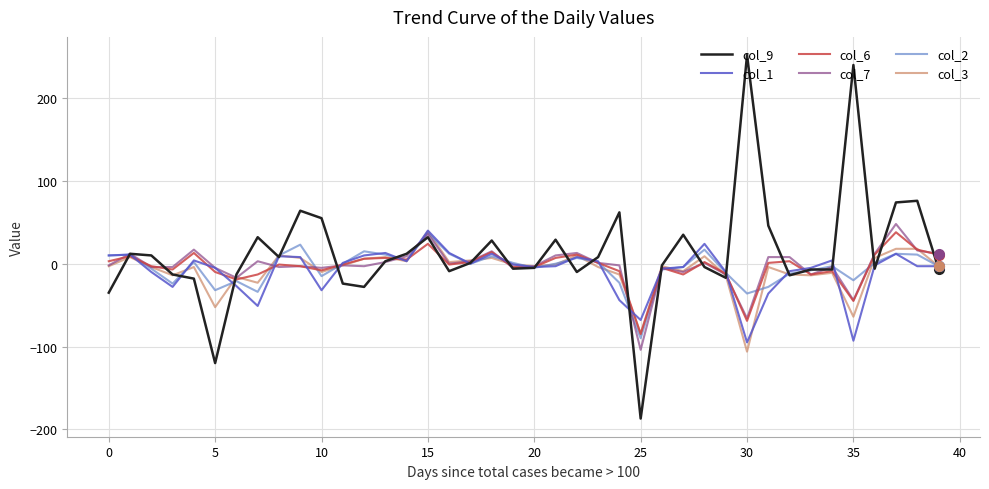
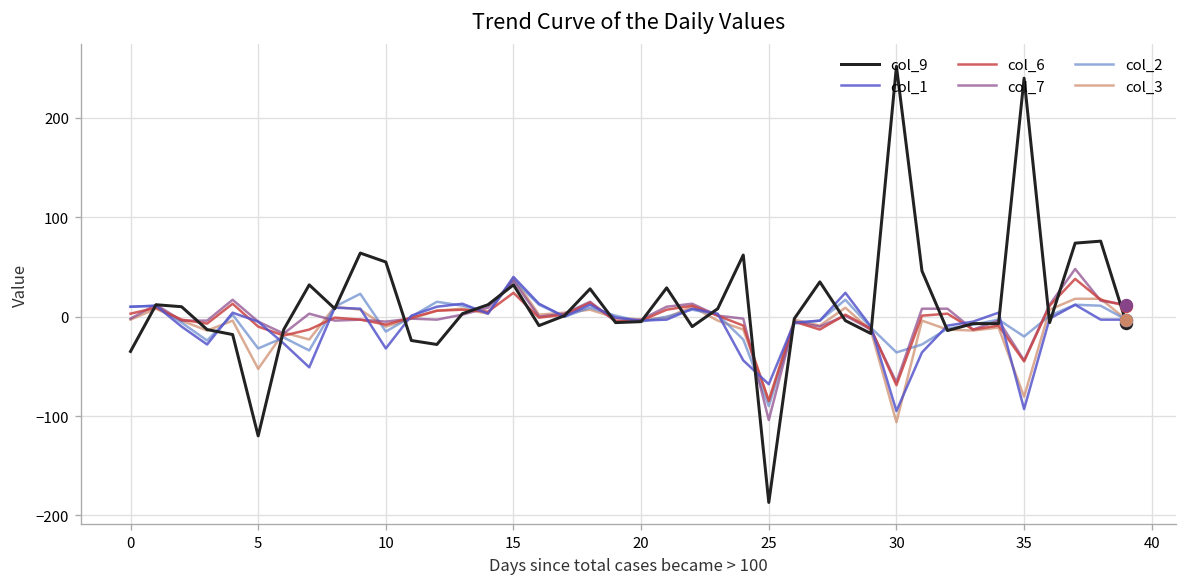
  {
    "col_3": {
      "5": -50,
      "30": -110,
-     "35": -60
+     "35": -80
    }
  }
